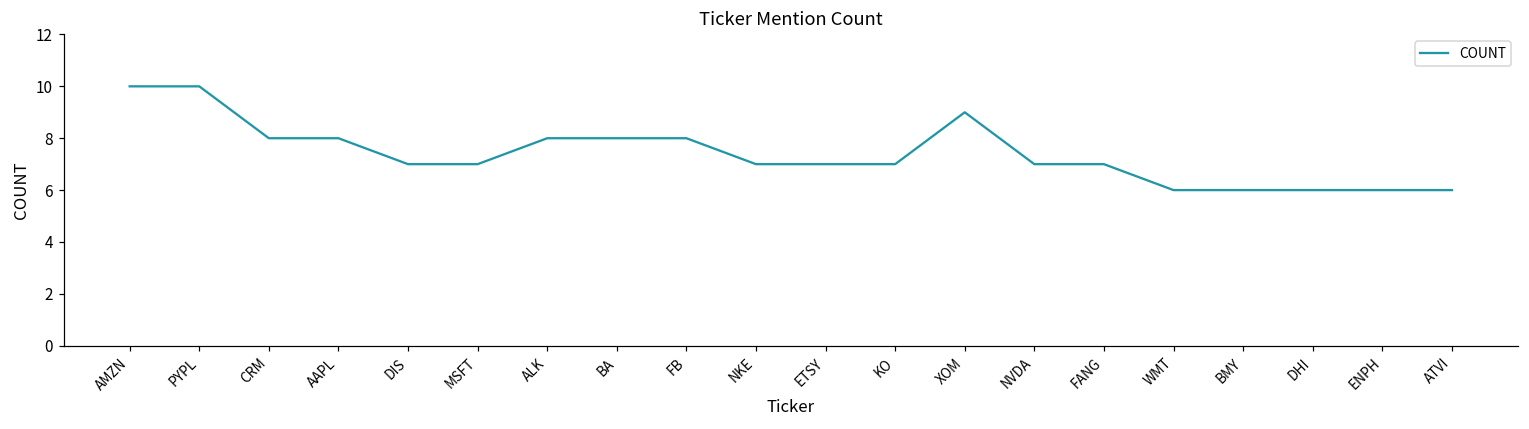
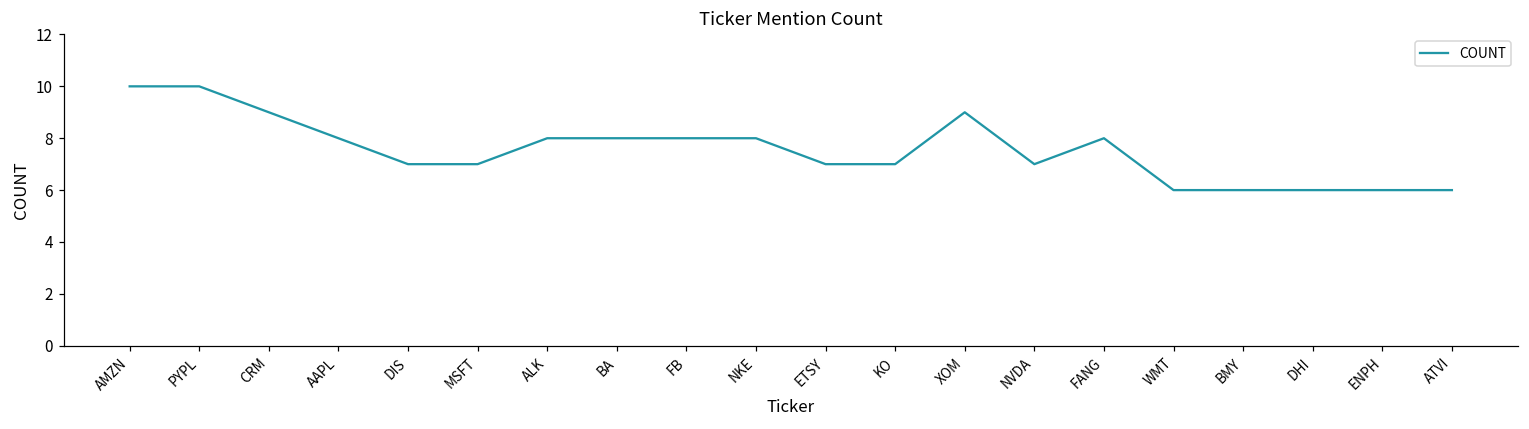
  {
    "AMZN": 10,
    "PYPL": 10,
-   "CRM": 8,
+   "CRM": 9,
    "AAPL": 8,
    "DIS": 7,
    "MSFT": 7,
    "ALK": 8,
    "BA": 8,
    "FB": 8,
-   "NKE": 7,
+   "NKE": 8,
    "ETSY": 7,
    "KO": 7,
    "XOM": 9,
    "NVDA": 7,
-   "FANG": 7,
+   "FANG": 8,
    "WMT": 6,
    "BMY": 6,
    "DHI": 6,
    "ENPH": 6,
    "ATVI": 6
  }
